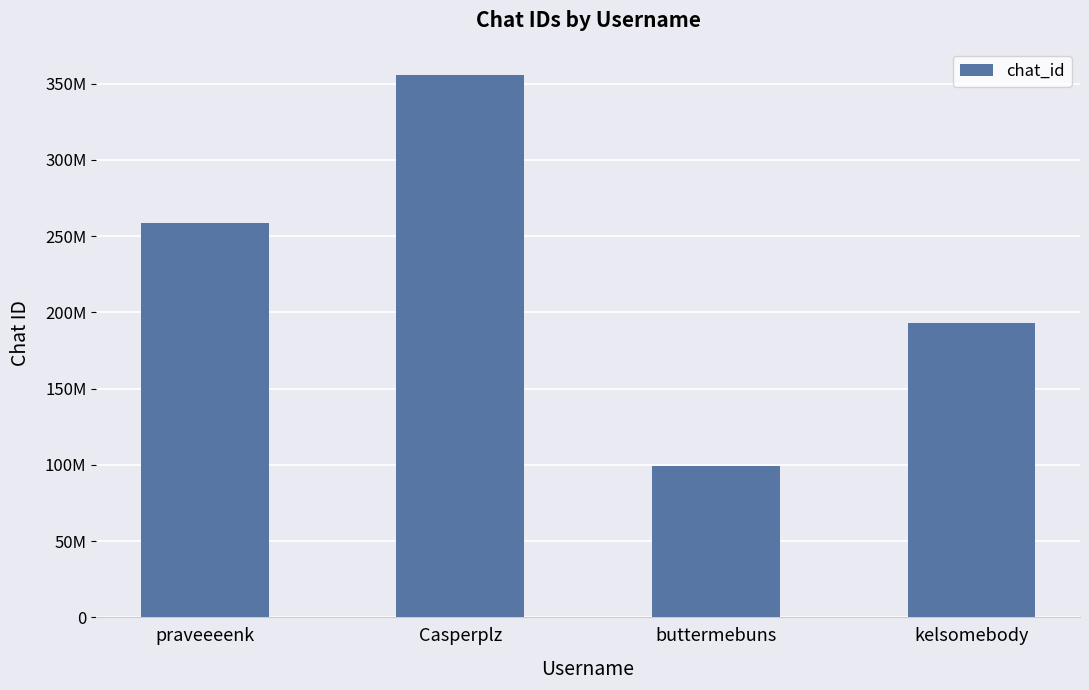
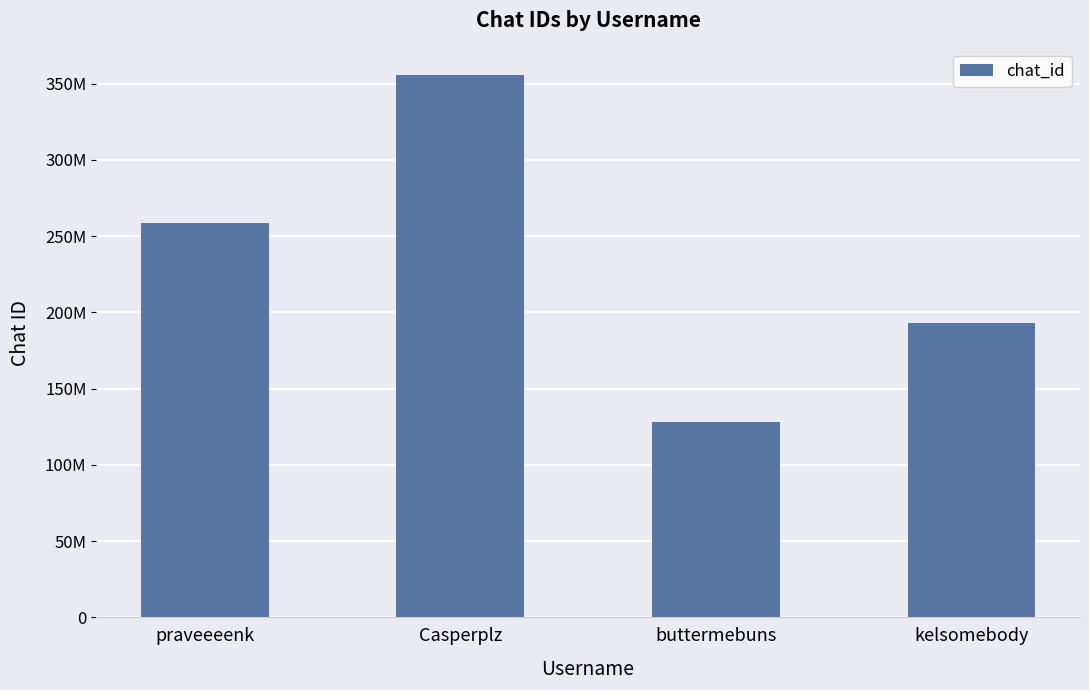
  {
    "praveeeenk": 259000000,
    "Casperplz": 356000000,
-   "buttermebuns": 99000000,
+   "buttermebuns": 128000000,
    "kelsomebody": 193000000
  }
